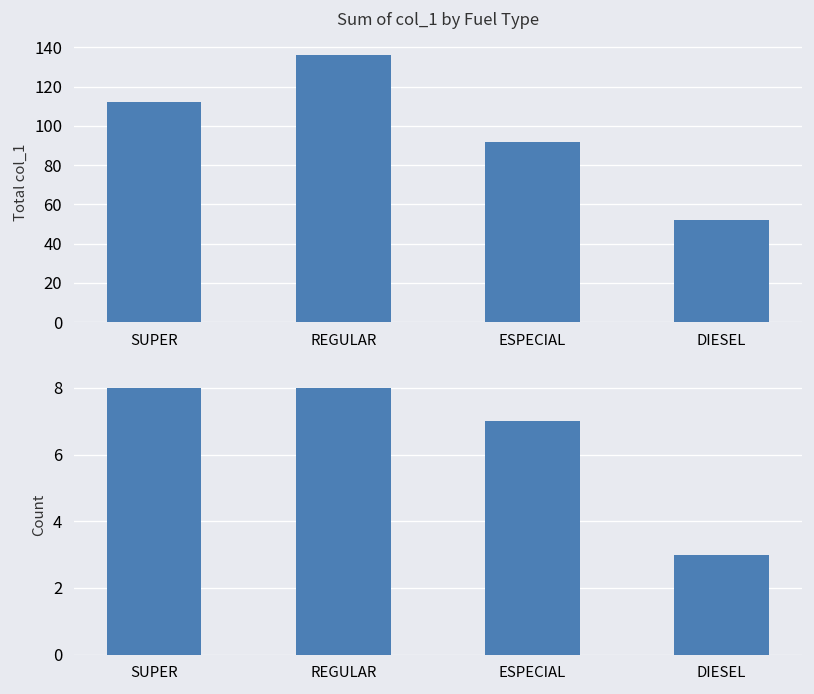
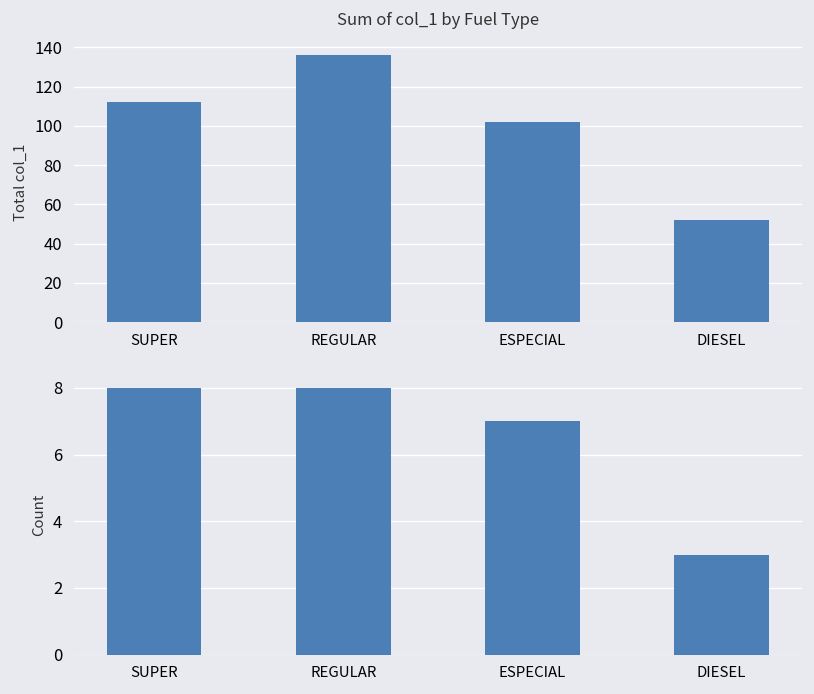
  {
    "Sum of col_1 by Fuel Type": {
      "SUPER": 112,
      "REGULAR": 136,
-     "ESPECIAL": 92,
+     "ESPECIAL": 102,
      "DIESEL": 52
    }
  }
